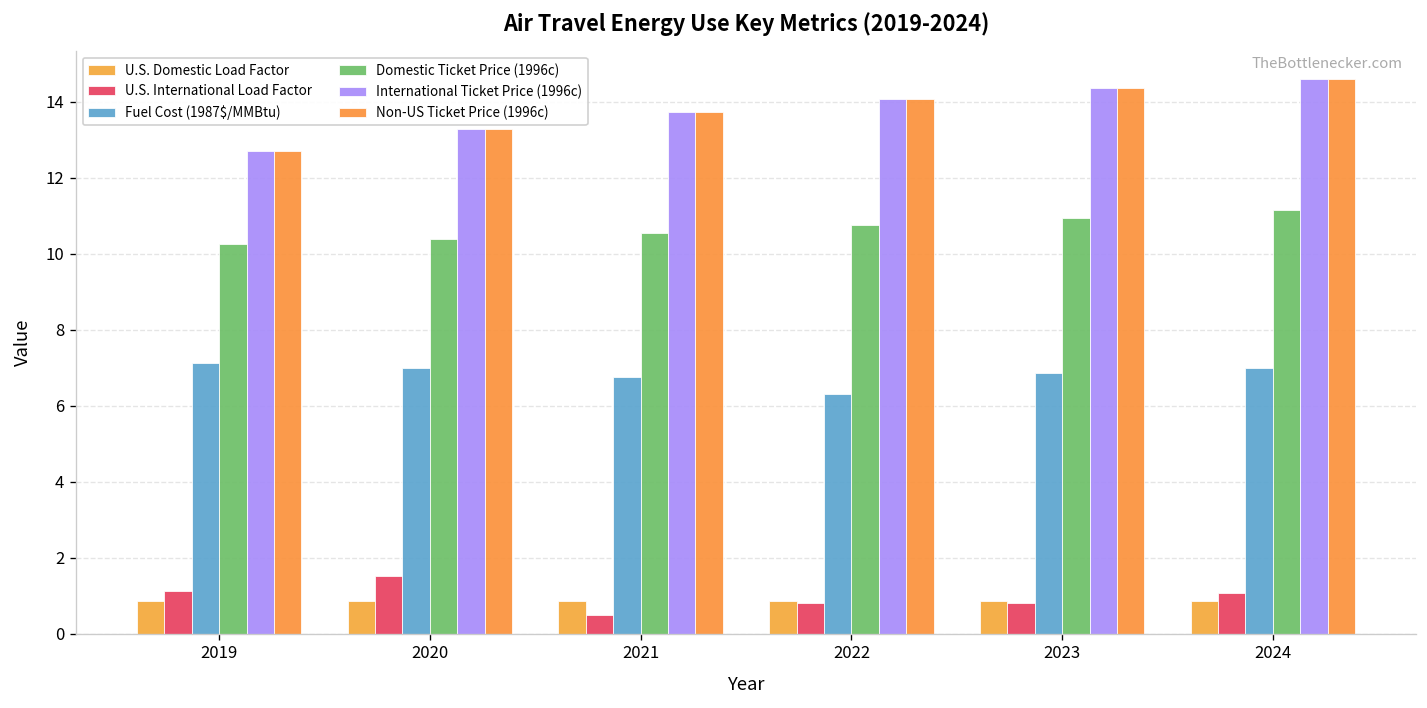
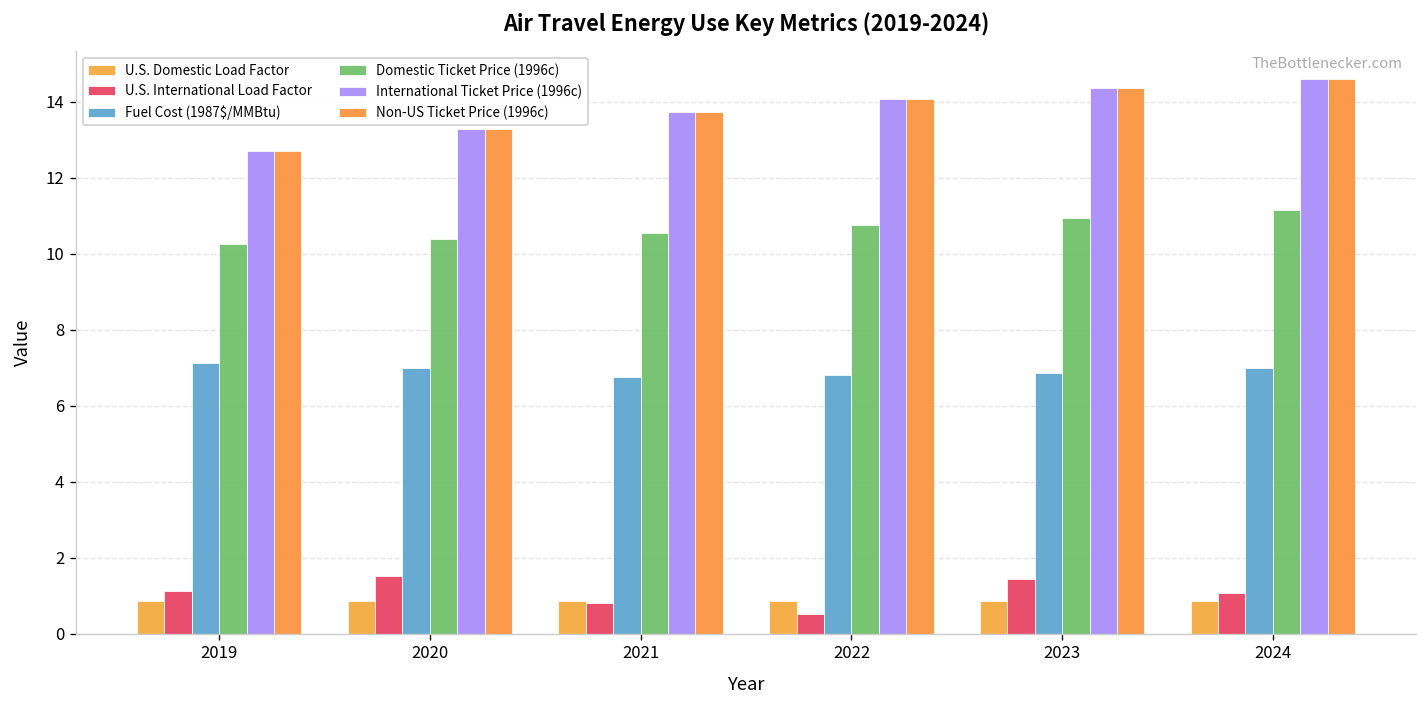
  {
    "U.S. International Load Factor": {
      "2019": 1.1,
      "2020": 1.5,
-     "2021": 0.5,
-     "2022": 0.8,
-     "2023": 0.8,
+     "2021": 0.8,
+     "2022": 0.5,
+     "2023": 1.4,
      "2024": 1.1
    },
    "Fuel Cost (1987$/MMBtu)": {
      "2019": 7.1,
      "2020": 7.0,
      "2021": 6.8,
-     "2022": 6.3,
+     "2022": 6.8,
      "2023": 6.9,
      "2024": 7.0
    },
    "Domestic Ticket Price (1996c)": {
      "2019": 10.2,
      "2020": 10.4,
      "2021": 10.5,
      "2022": 10.8,
      "2023": 11.0,
      "2024": 11.2
    },
    "International Ticket Price (1996c)": {
      "2019": 12.7,
      "2020": 13.3,
      "2021": 13.7,
      "2022": 14.1,
      "2023": 14.4,
      "2024": 14.6
    }
  }
